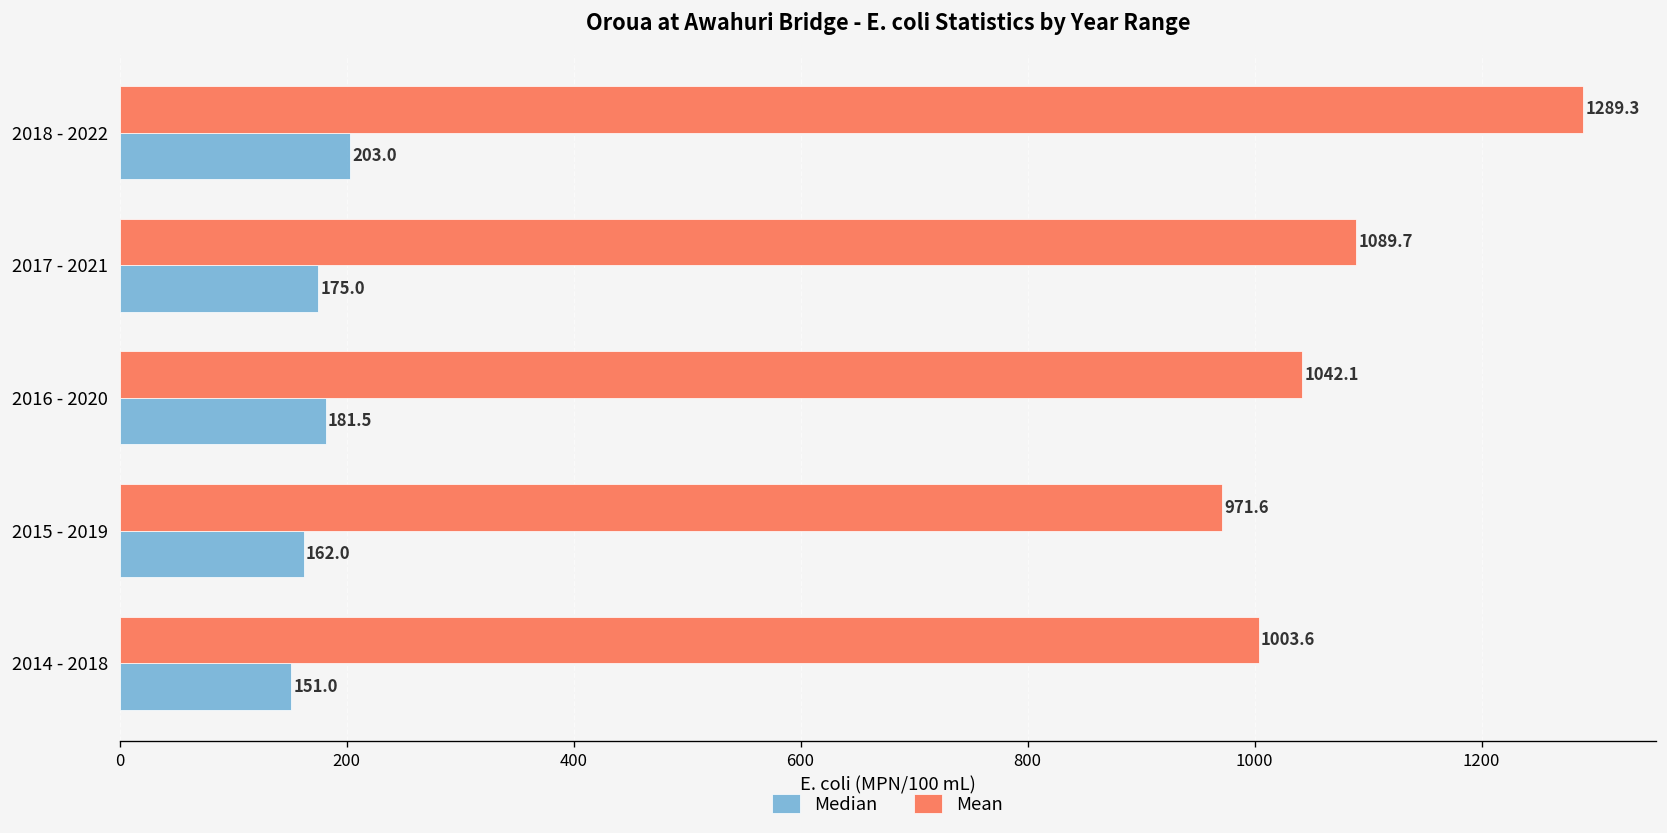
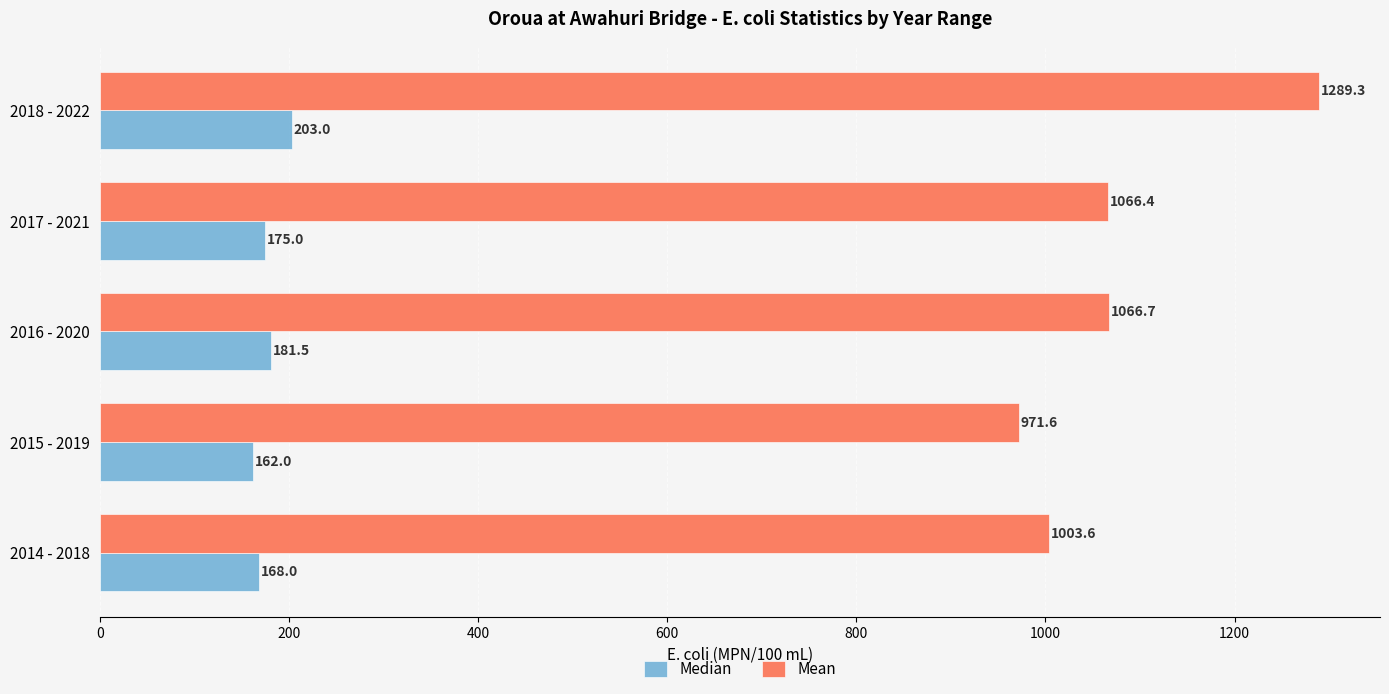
  {
    "Median": {
      "2018 - 2022": 203.0,
      "2017 - 2021": 175.0,
      "2016 - 2020": 181.5,
      "2015 - 2019": 162.0,
-     "2014 - 2018": 151.0
+     "2014 - 2018": 168.0
    },
    "Mean": {
      "2018 - 2022": 1289.3,
-     "2017 - 2021": 1089.7,
-     "2016 - 2020": 1042.1,
+     "2017 - 2021": 1066.4,
+     "2016 - 2020": 1066.7,
      "2015 - 2019": 971.6,
      "2014 - 2018": 1003.6
    }
  }
